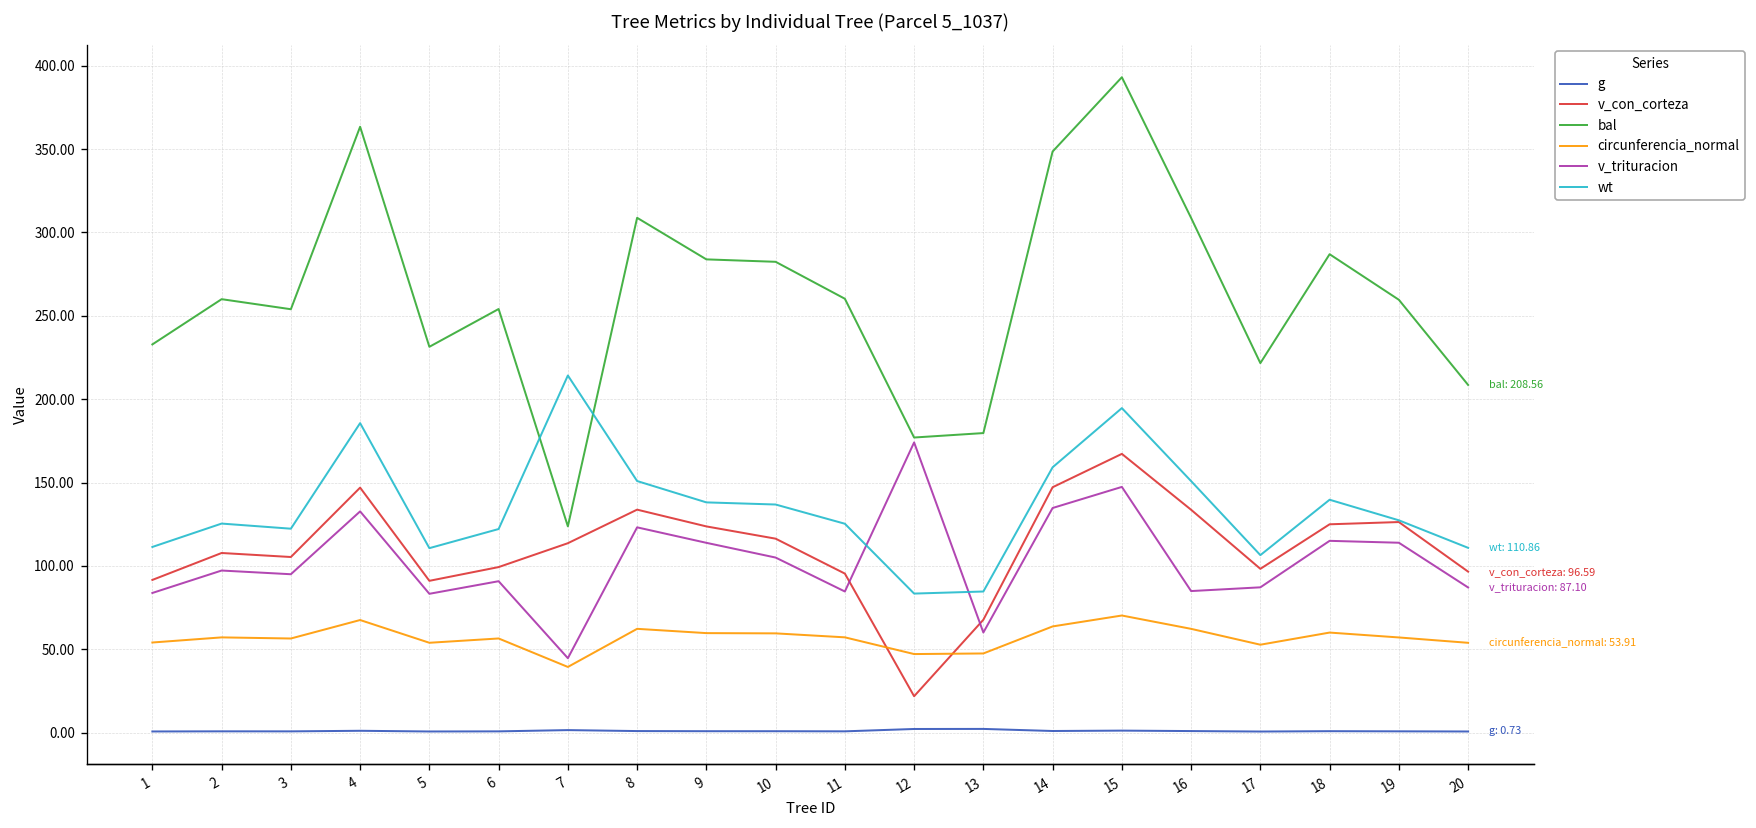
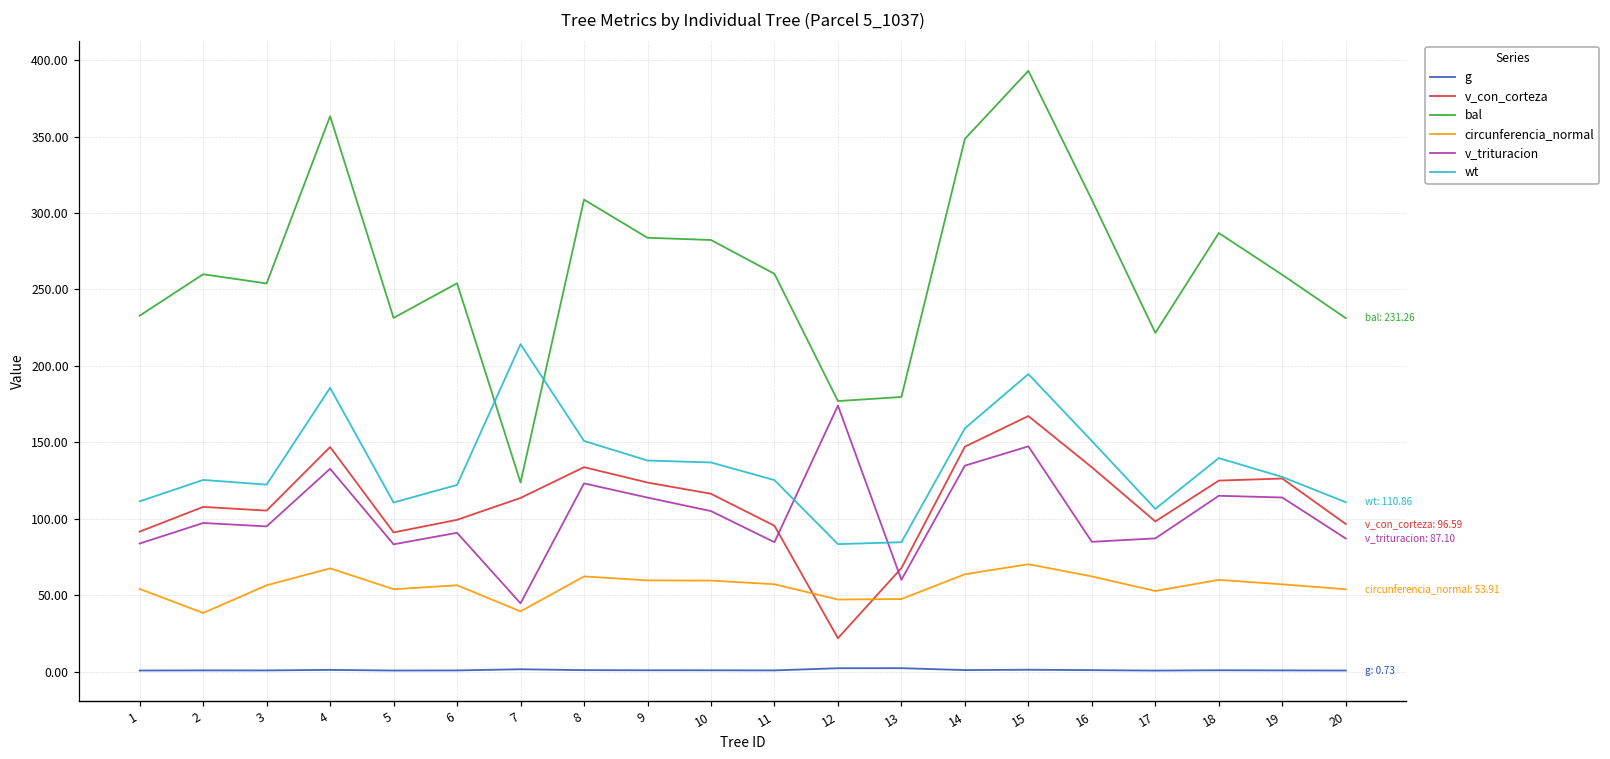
  {
    "g": {
      "20": 0.73
    },
    "v_con_corteza": {
      "20": 96.59
    },
    "bal": {
-     "20": 208.56
+     "20": 231.26
    },
    "circunferencia_normal": {
      "1": 54,
-     "2": 57,
+     "2": 38,
      "3": 56,
      "4": 68,
      "5": 54,
      "6": 57,
      "7": 39,
      "8": 62,
      "9": 60,
      "10": 60,
      "11": 57,
      "12": 47,
      "13": 48,
      "14": 64,
      "15": 70,
      "16": 62,
      "17": 53,
      "18": 60,
      "19": 57
    },
    "v_trituracion": {
      "20": 87.10
    },
    "wt": {
      "20": 110.86
    }
  }
